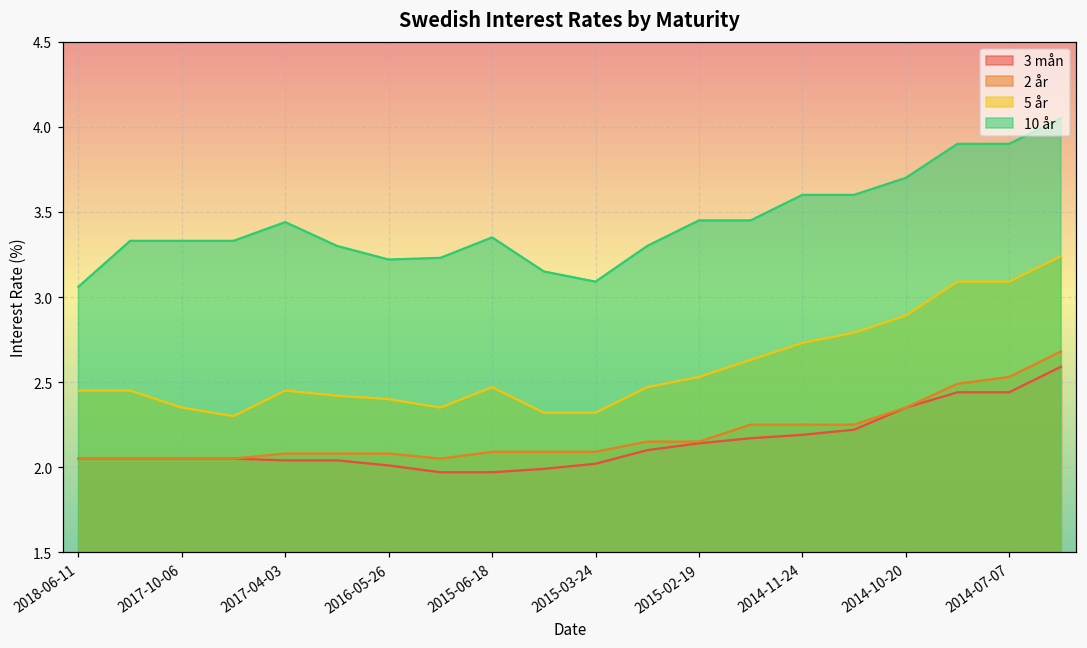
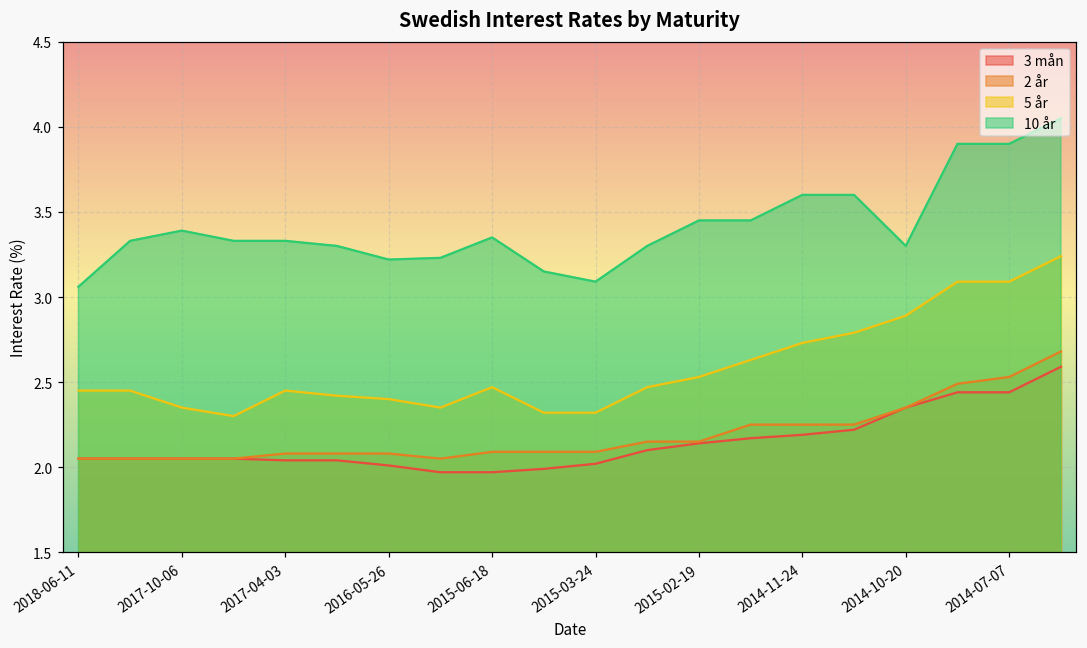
  {
    "10 år": {
      "2018-06-11": 3.06,
-     "2017-10-06": 3.33,
-     "2017-04-03": 3.44,
+     "2017-10-06": 3.39,
+     "2017-04-03": 3.33,
      "2016-05-26": 3.22,
      "2015-06-18": 3.35,
      "2015-03-24": 3.09,
      "2015-02-19": 3.45,
      "2014-11-24": 3.60,
-     "2014-10-20": 3.7,
+     "2014-10-20": 3.3,
      "2014-07-07": 3.90
    }
  }
